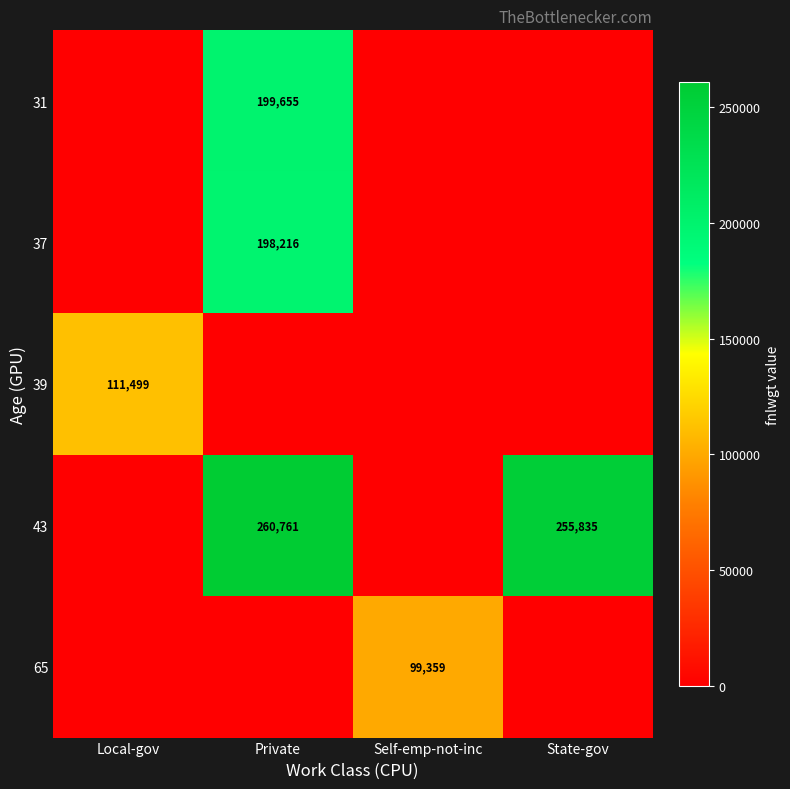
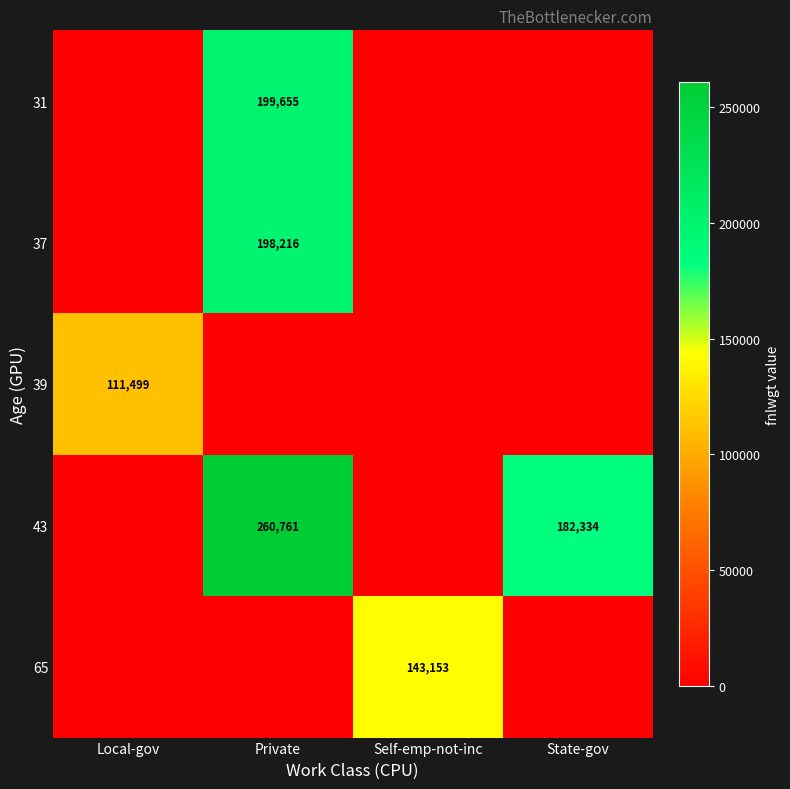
  {
    "31": {
      "Private": "199,655"
    },
    "37": {
      "Private": "198,216"
    },
    "39": {
      "Local-gov": "111,499"
    },
    "43": {
      "Private": "260,761",
-     "State-gov": "255,835"
+     "State-gov": "182,334"
    },
    "65": {
-     "Self-emp-not-inc": "99,359"
+     "Self-emp-not-inc": "143,153"
    }
  }
